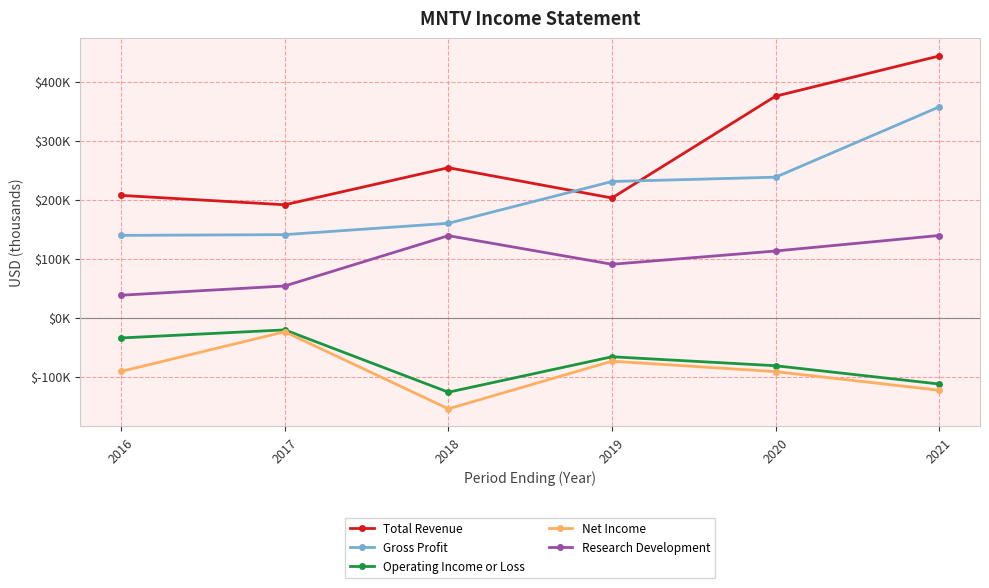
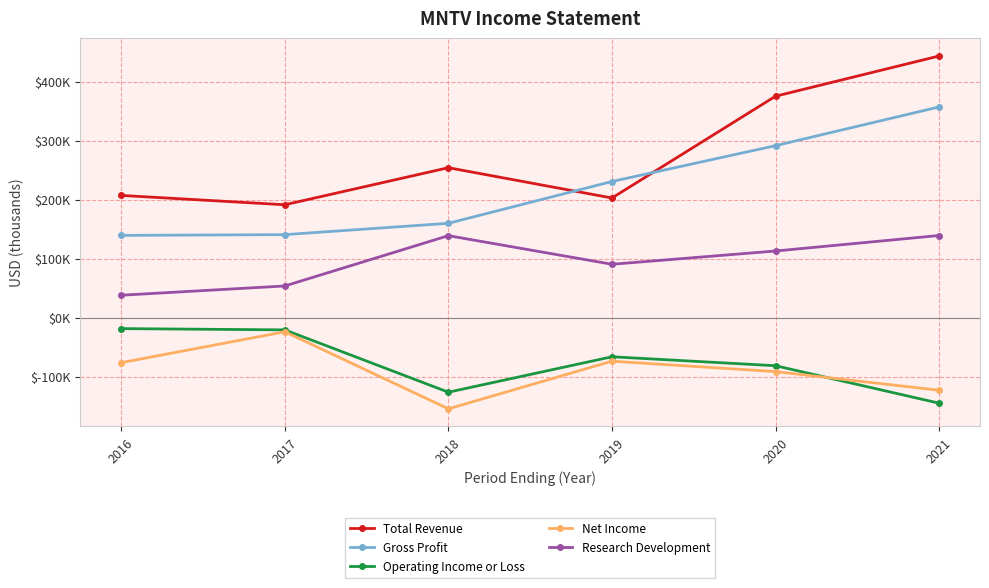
  {
    "Total Revenue": {
      "2016": "$210000",
      "2017": "$190000",
      "2018": "$250000",
      "2019": "$200000",
      "2020": "$380000",
      "2021": "$440000"
    },
    "Gross Profit": {
      "2016": "$140000",
      "2017": "$140000",
      "2018": "$160000",
      "2019": "$230000",
-     "2020": "$240000",
+     "2020": "$290000",
      "2021": "$360000"
    },
    "Operating Income or Loss": {
-     "2016": "$-30000",
+     "2016": "$-20000",
      "2018": "$-130000",
      "2019": "$-70000",
      "2020": "$-80000",
-     "2021": "$-110000"
+     "2021": "$-150000"
    },
    "Net Income": {
-     "2016": "$-90000",
+     "2016": "$-80000",
      "2018": "$-150000",
      "2019": "$-70000",
      "2020": "$-90000",
      "2021": "$-120000"
    },
    "Research Development": {
      "2016": "$40000",
      "2017": "$50000",
      "2018": "$140000",
      "2019": "$90000",
      "2020": "$110000",
      "2021": "$140000"
    }
  }
